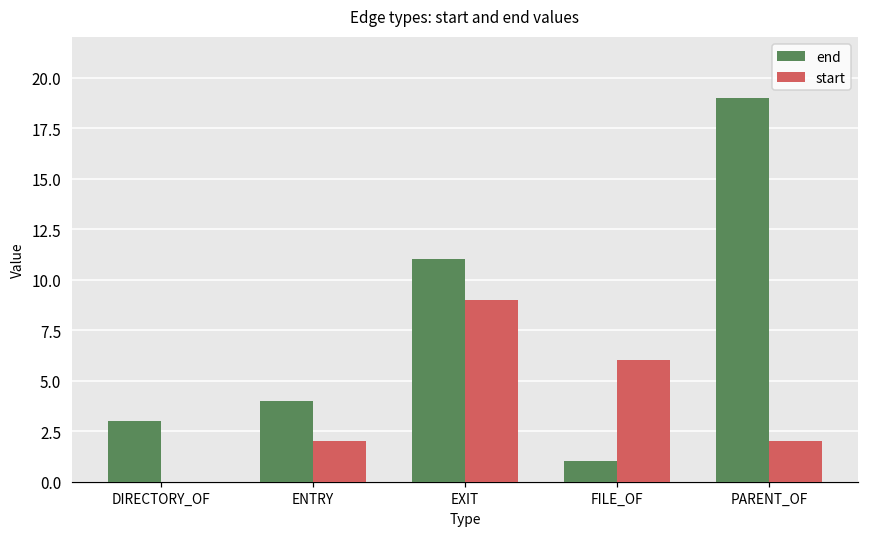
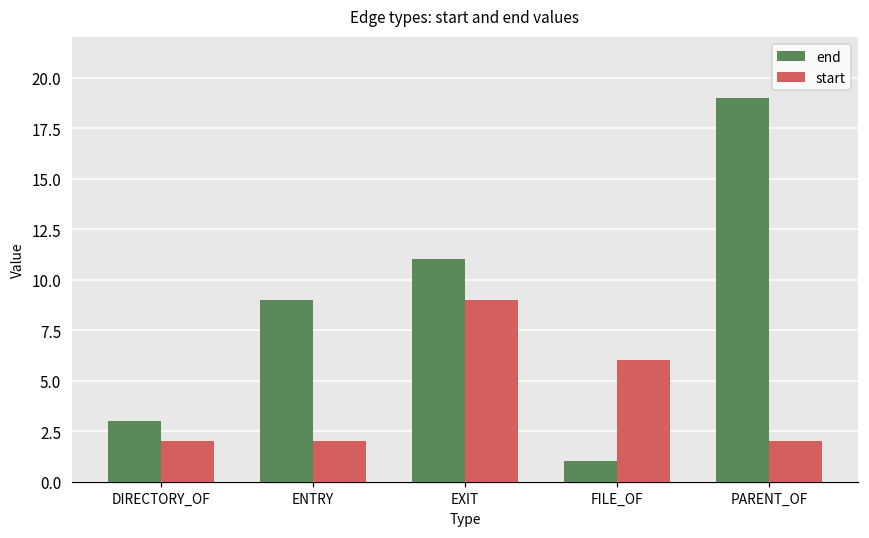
  {
    "end": {
      "DIRECTORY_OF": 3,
-     "ENTRY": 4,
+     "ENTRY": 9,
      "EXIT": 11,
      "FILE_OF": 1,
      "PARENT_OF": 19
    },
    "start": {
-     "DIRECTORY_OF": 0,
+     "DIRECTORY_OF": 2,
      "ENTRY": 2,
      "EXIT": 9,
      "FILE_OF": 6,
      "PARENT_OF": 2
    }
  }
